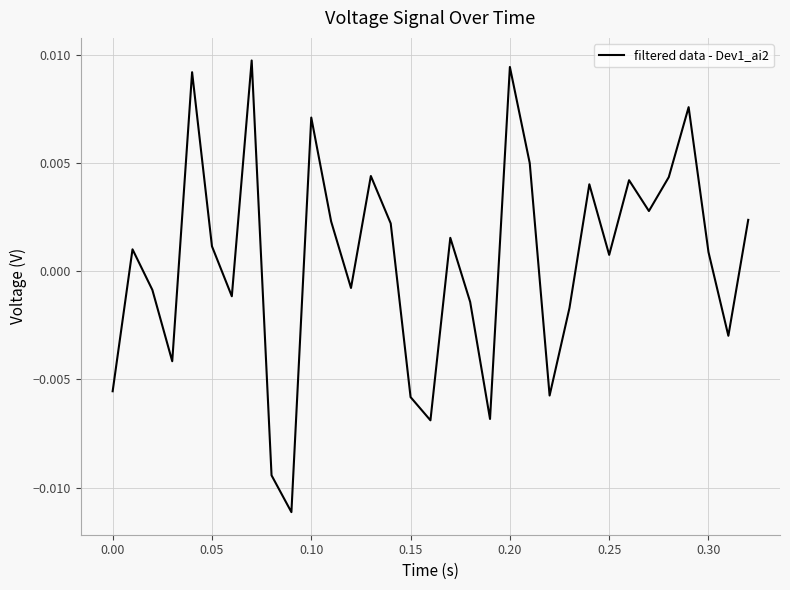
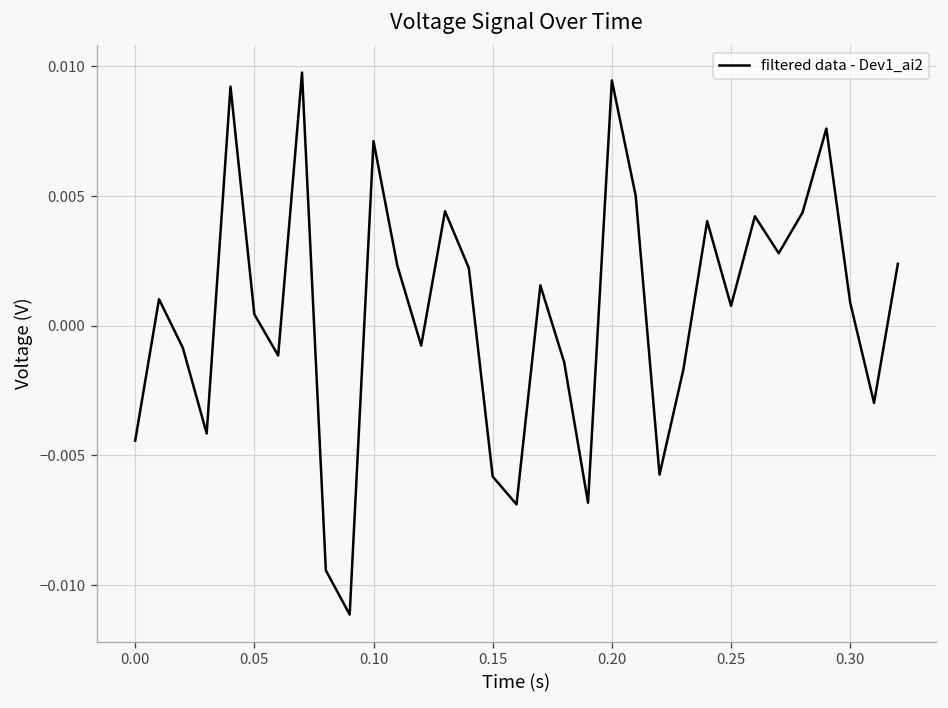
  {
-   "0.00": -0.0055,
-   "0.05": 0.0012,
+   "0.00": -0.0044,
+   "0.05": 0.0004,
    "0.10": 0.0071,
    "0.15": -0.0058,
    "0.20": 0.0095,
    "0.25": 0.0008,
    "0.30": 0.0009
  }
